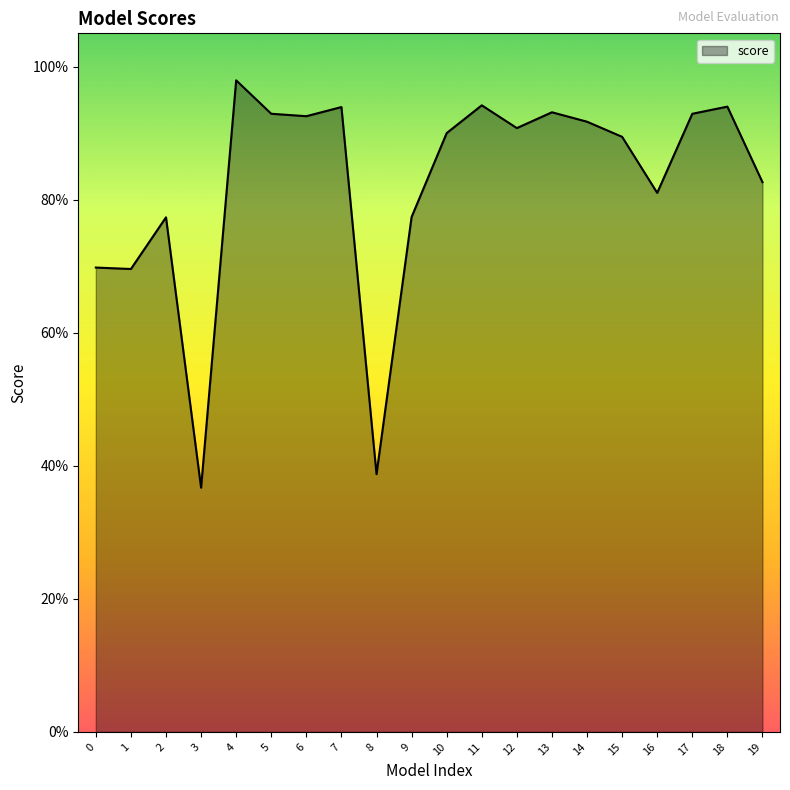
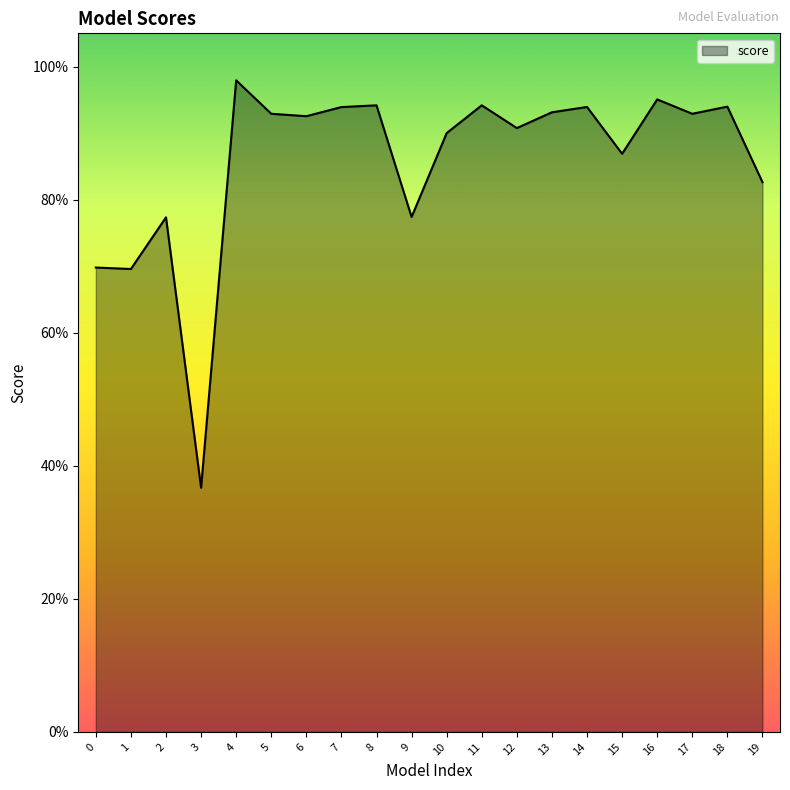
  {
    "0": "70%",
    "1": "70%",
    "2": "77%",
    "3": "37%",
    "4": "98%",
    "5": "93%",
    "6": "93%",
    "7": "94%",
-   "8": "39%",
+   "8": "94%",
    "9": "77%",
    "10": "90%",
    "11": "94%",
    "12": "91%",
    "13": "93%",
-   "14": "92%",
-   "15": "89%",
-   "16": "81%",
+   "14": "94%",
+   "15": "87%",
+   "16": "95%",
    "17": "93%",
    "18": "94%",
    "19": "83%"
  }
